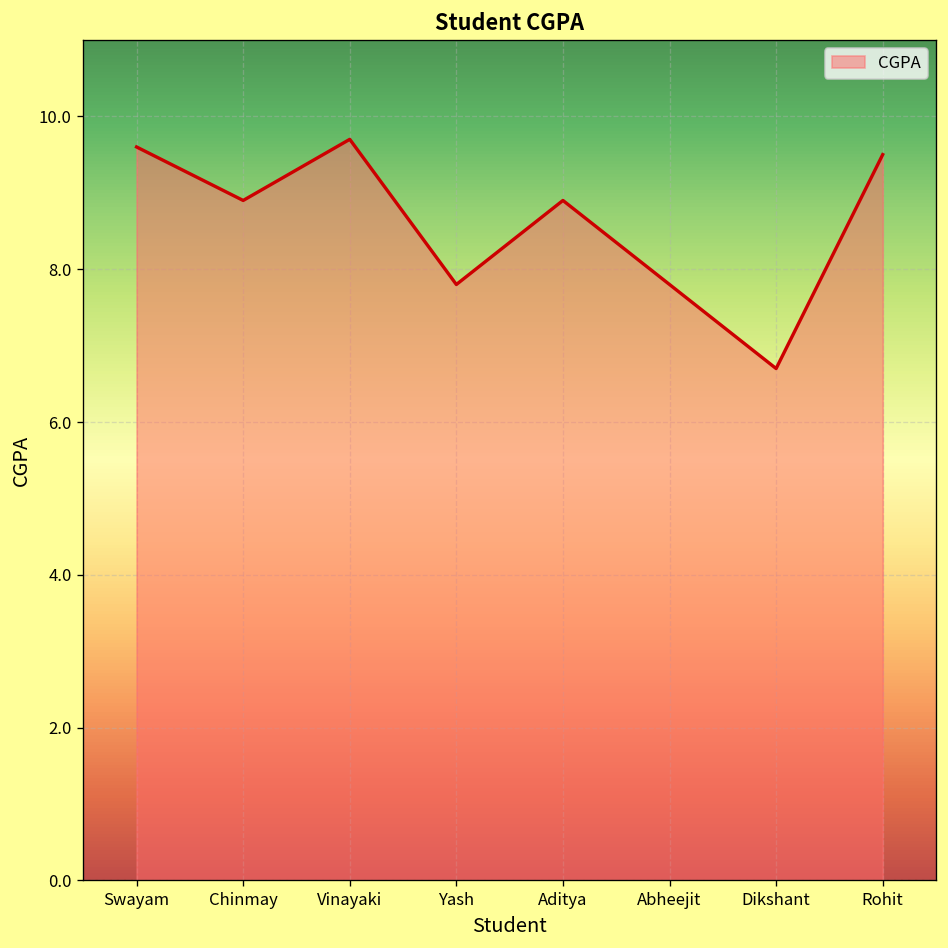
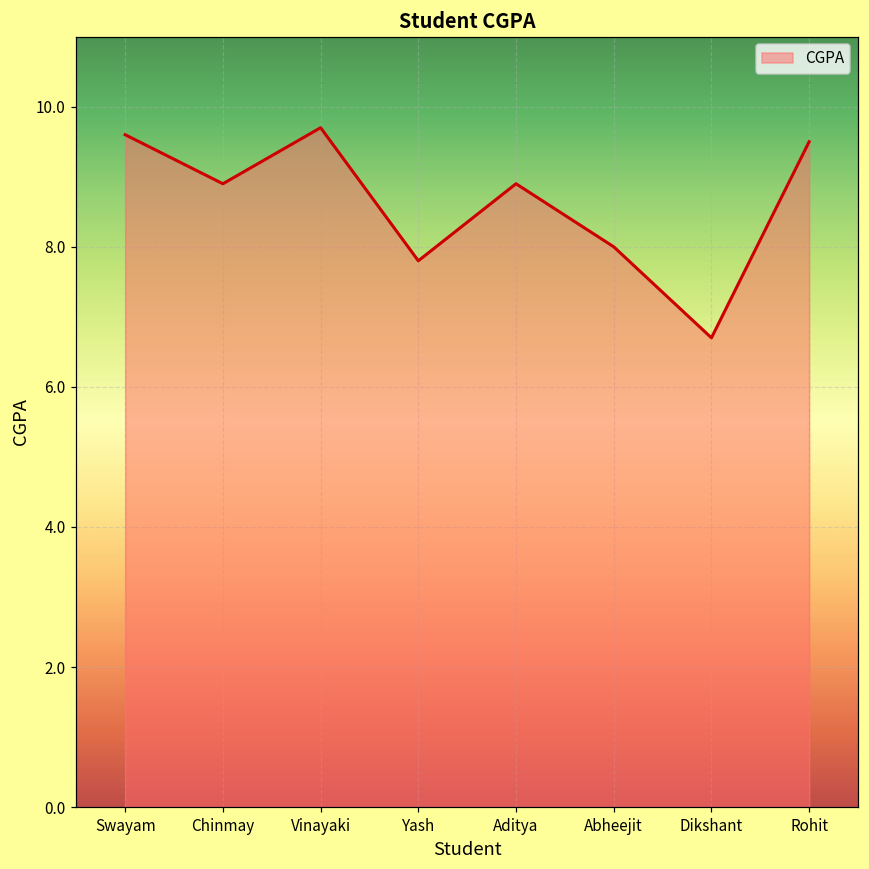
  {
    "Swayam": 9.6,
    "Chinmay": 8.9,
    "Vinayaki": 9.7,
    "Yash": 7.8,
    "Aditya": 8.9,
-   "Abheejit": 7.8,
+   "Abheejit": 8.0,
    "Dikshant": 6.7,
    "Rohit": 9.5
  }
